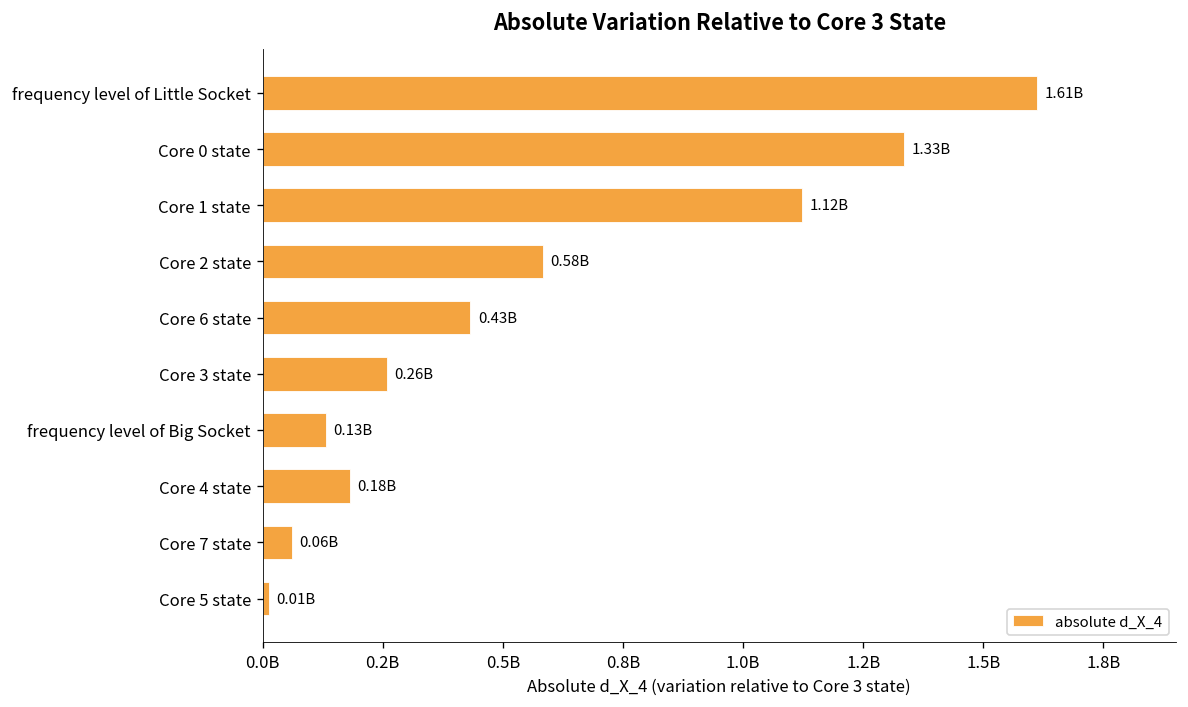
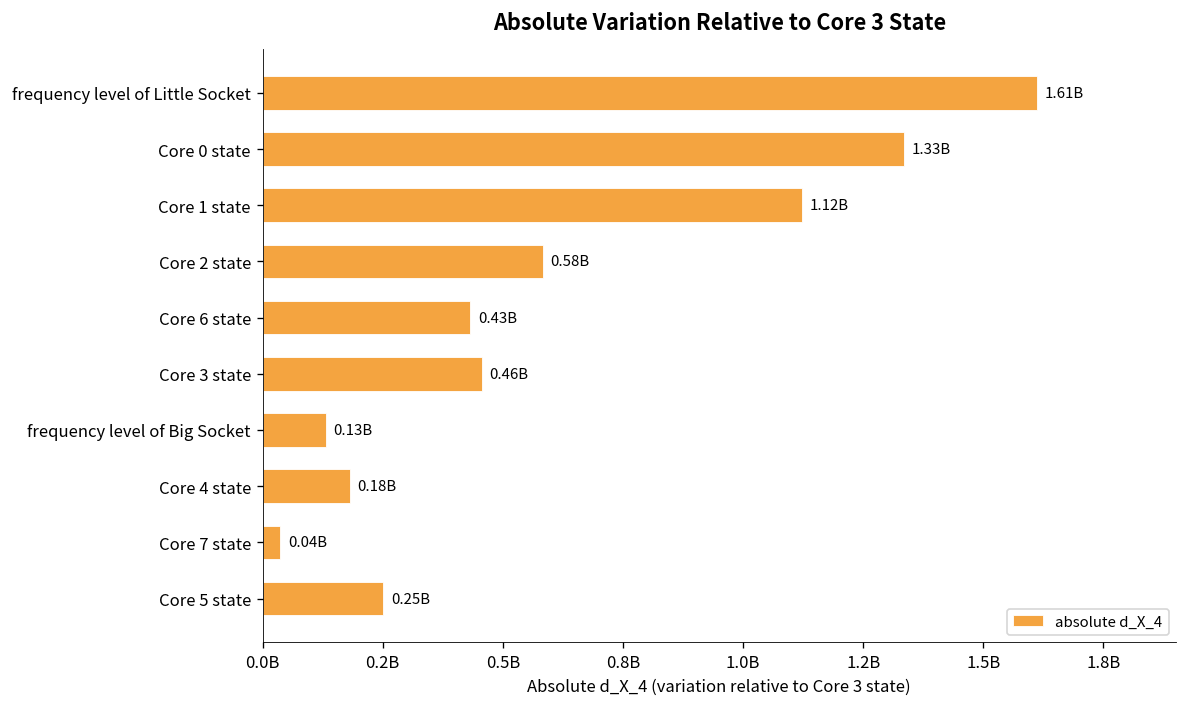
  {
    "frequency level of Little Socket": "1.61B",
    "Core 0 state": "1.33B",
    "Core 1 state": "1.12B",
    "Core 2 state": "0.58B",
    "Core 6 state": "0.43B",
-   "Core 3 state": "0.26B",
+   "Core 3 state": "0.46B",
    "frequency level of Big Socket": "0.13B",
    "Core 4 state": "0.18B",
-   "Core 7 state": "0.06B",
-   "Core 5 state": "0.01B"
+   "Core 7 state": "0.04B",
+   "Core 5 state": "0.25B"
  }
